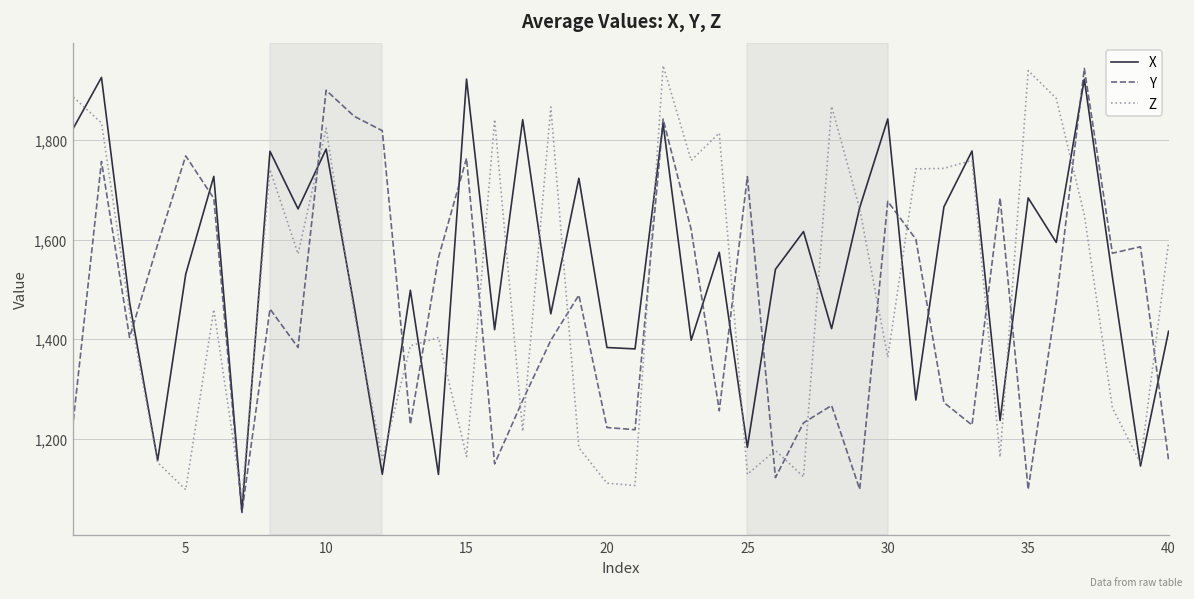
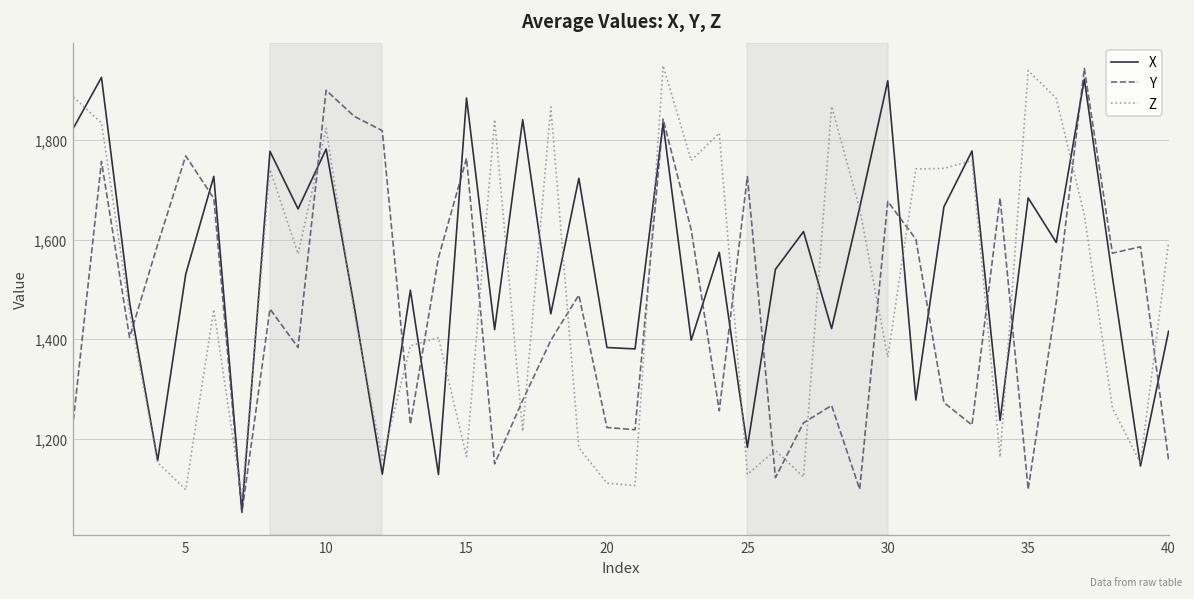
  {
    "X": {
      "5": "1,530",
      "10": "1,780",
-     "15": "1,920",
+     "15": "1,880",
      "20": "1,380",
      "25": "1,180",
-     "30": "1,840",
+     "30": "1,920",
      "35": "1,680",
      "40": "1,420"
    },
    "Y": {
      "5": "1,770",
      "10": "1,900",
      "15": "1,760",
      "20": "1,220",
      "25": "1,730",
      "30": "1,680",
      "35": "1,100",
      "40": "1,160"
    },
    "Z": {
      "5": "1,100",
      "10": "1,820",
      "15": "1,160",
      "20": "1,110",
      "25": "1,130",
      "30": "1,360",
      "35": "1,940",
      "40": "1,590"
    }
  }
